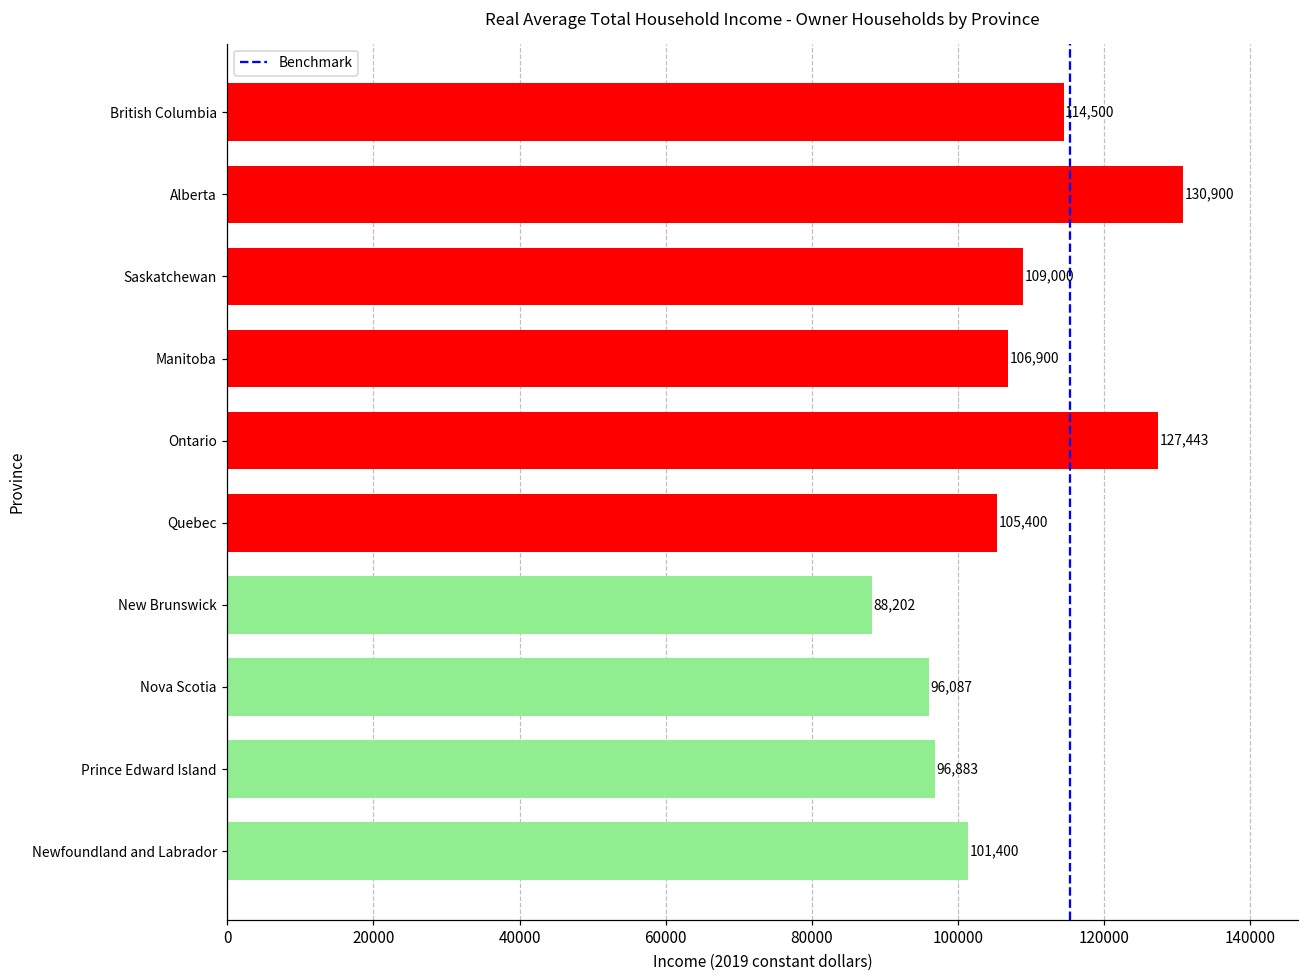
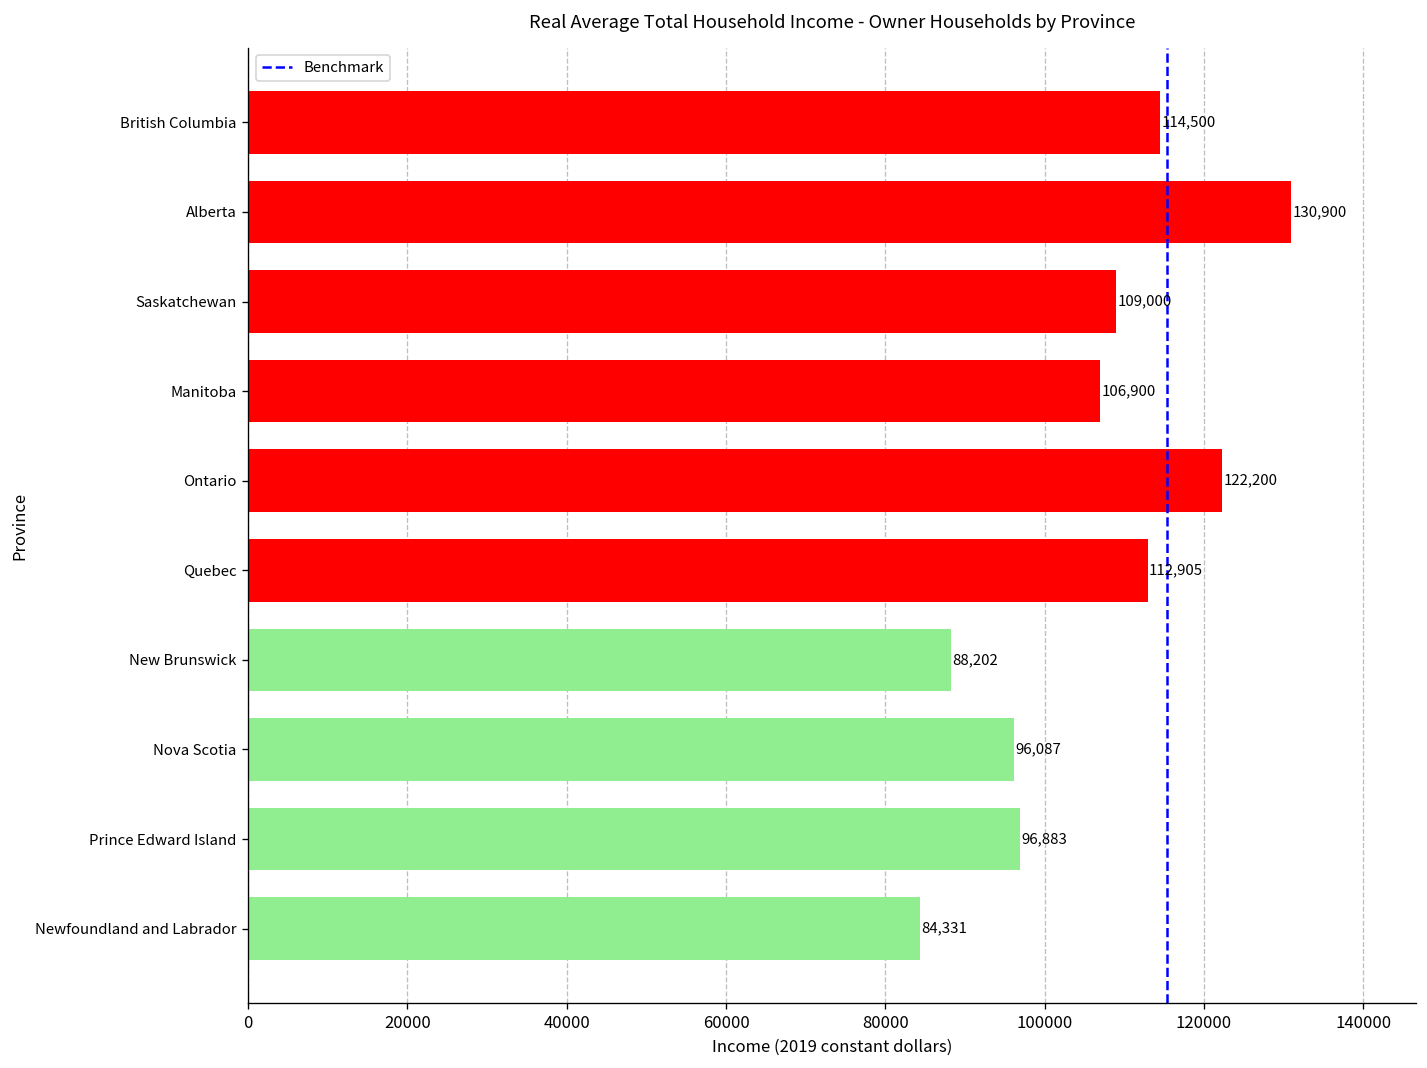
  {
    "British Columbia": "114,500",
    "Alberta": "130,900",
    "Saskatchewan": "109,000",
    "Manitoba": "106,900",
-   "Ontario": "127,443",
-   "Quebec": "105,400",
+   "Ontario": "122,200",
+   "Quebec": "112,905",
    "New Brunswick": "88,202",
    "Nova Scotia": "96,087",
    "Prince Edward Island": "96,883",
-   "Newfoundland and Labrador": "101,400"
+   "Newfoundland and Labrador": "84,331"
  }
